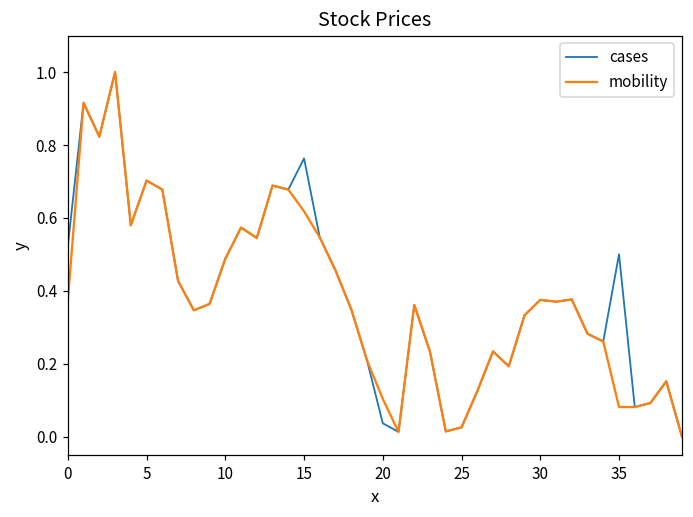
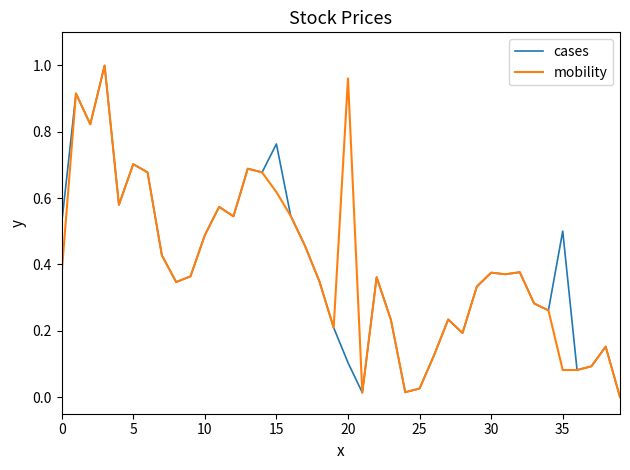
  {
    "cases": {
      "0": 0.52,
      "15": 0.76,
-     "20": 0.04,
+     "20": 0.10,
      "35": 0.50
    },
    "mobility": {
      "0": 0.37,
      "15": 0.62,
-     "20": 0.10,
+     "20": 0.96,
      "35": 0.08
    }
  }
